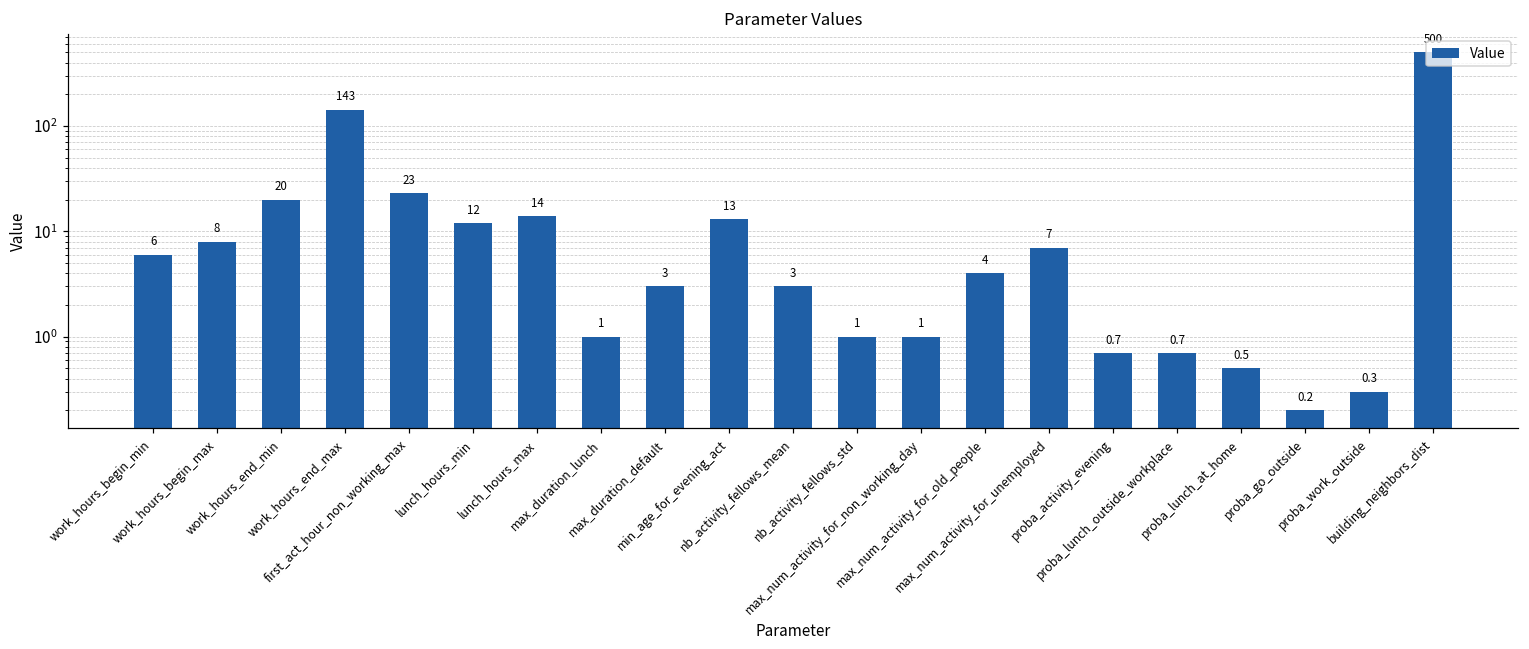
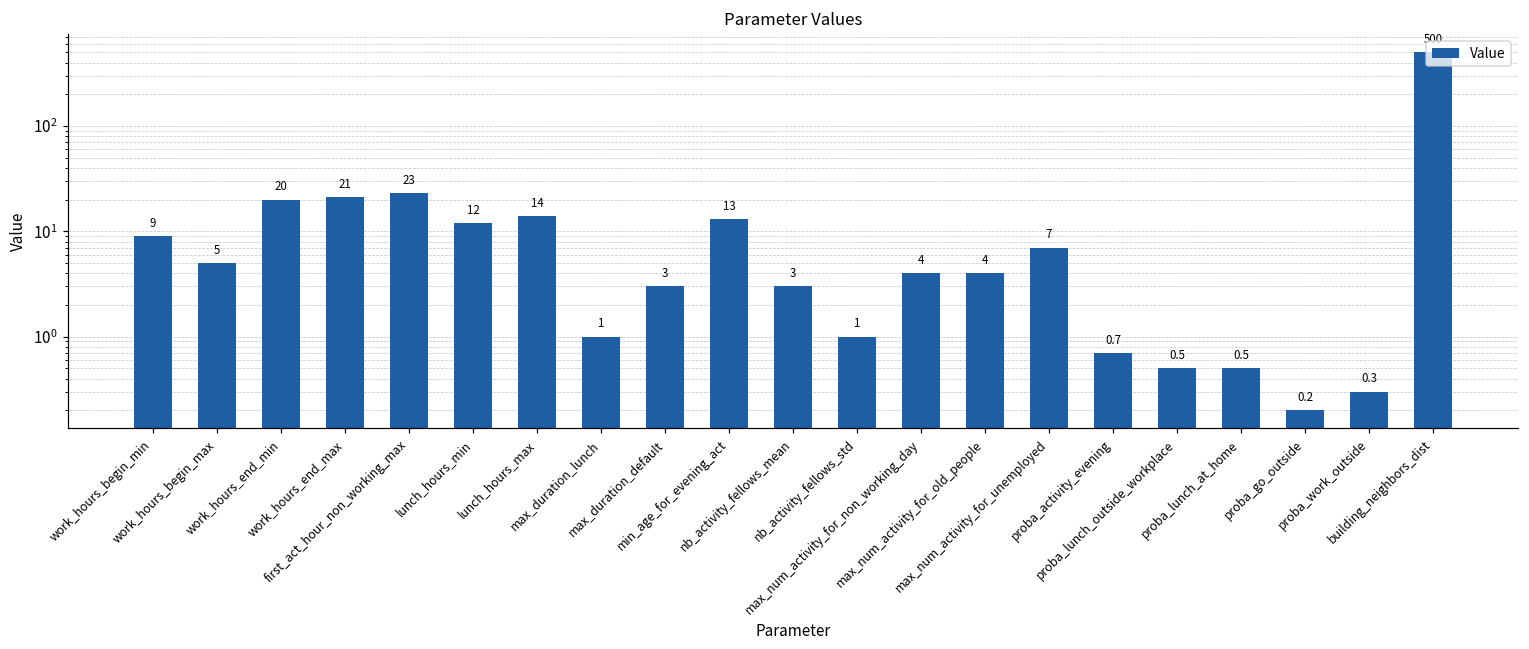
  {
-   "work_hours_begin_min": 6,
-   "work_hours_begin_max": 8,
+   "work_hours_begin_min": 9,
+   "work_hours_begin_max": 5,
    "work_hours_end_min": 20,
-   "work_hours_end_max": 143,
+   "work_hours_end_max": 21,
    "first_act_hour_non_working_max": 23,
    "lunch_hours_min": 12,
    "lunch_hours_max": 14,
    "max_duration_lunch": 1,
    "max_duration_default": 3,
    "min_age_for_evening_act": 13,
    "nb_activity_fellows_mean": 3,
    "nb_activity_fellows_std": 1,
-   "max_num_activity_for_non_working_day": 1,
+   "max_num_activity_for_non_working_day": 4,
    "max_num_activity_for_old_people": 4,
    "max_num_activity_for_unemployed": 7,
    "proba_activity_evening": 0.7,
-   "proba_lunch_outside_workplace": 0.7,
+   "proba_lunch_outside_workplace": 0.5,
    "proba_lunch_at_home": 0.5,
    "proba_go_outside": 0.2,
    "proba_work_outside": 0.3
  }
